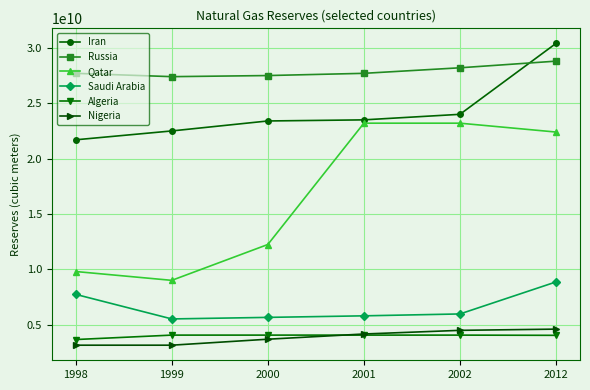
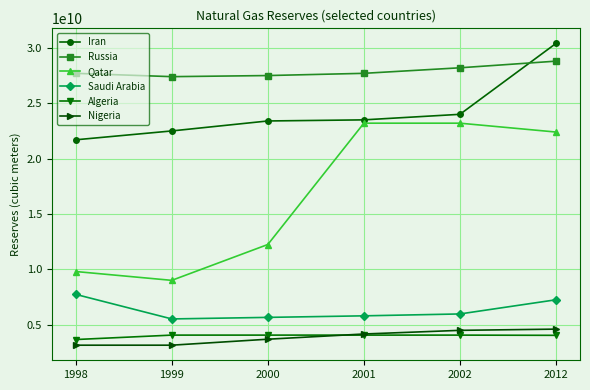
  {
    "Qatar": {
      "1998": 9800000000,
      "1999": 9000000000,
      "2000": 12200000000,
      "2001": 23200000000,
      "2002": 23200000000,
      "2012": 22400000000
    },
    "Saudi Arabia": {
      "1998": 7700000000,
      "1999": 5500000000,
      "2000": 5700000000,
      "2001": 5800000000,
      "2002": 6000000000,
-     "2012": 8900000000
+     "2012": 7300000000
    }
  }
